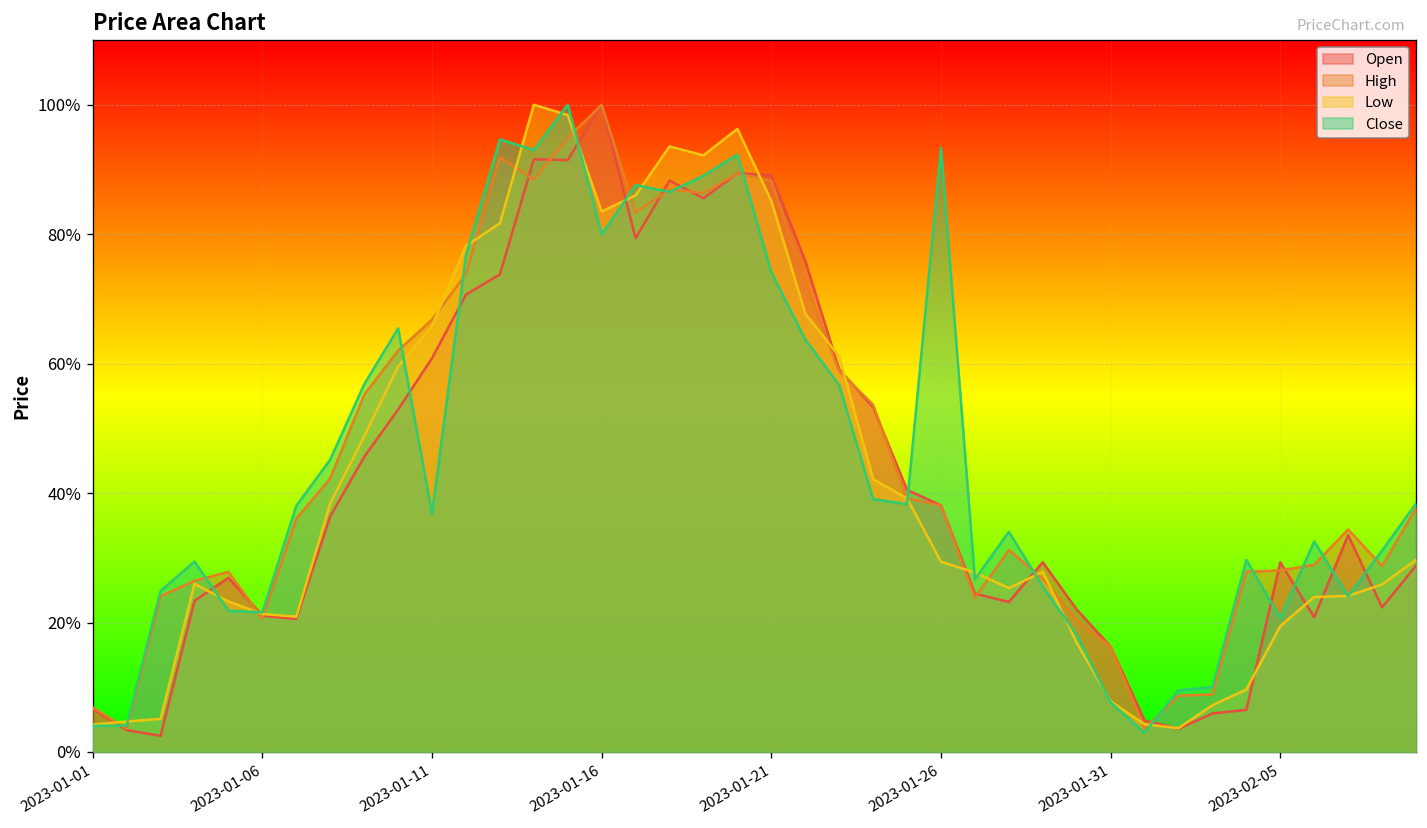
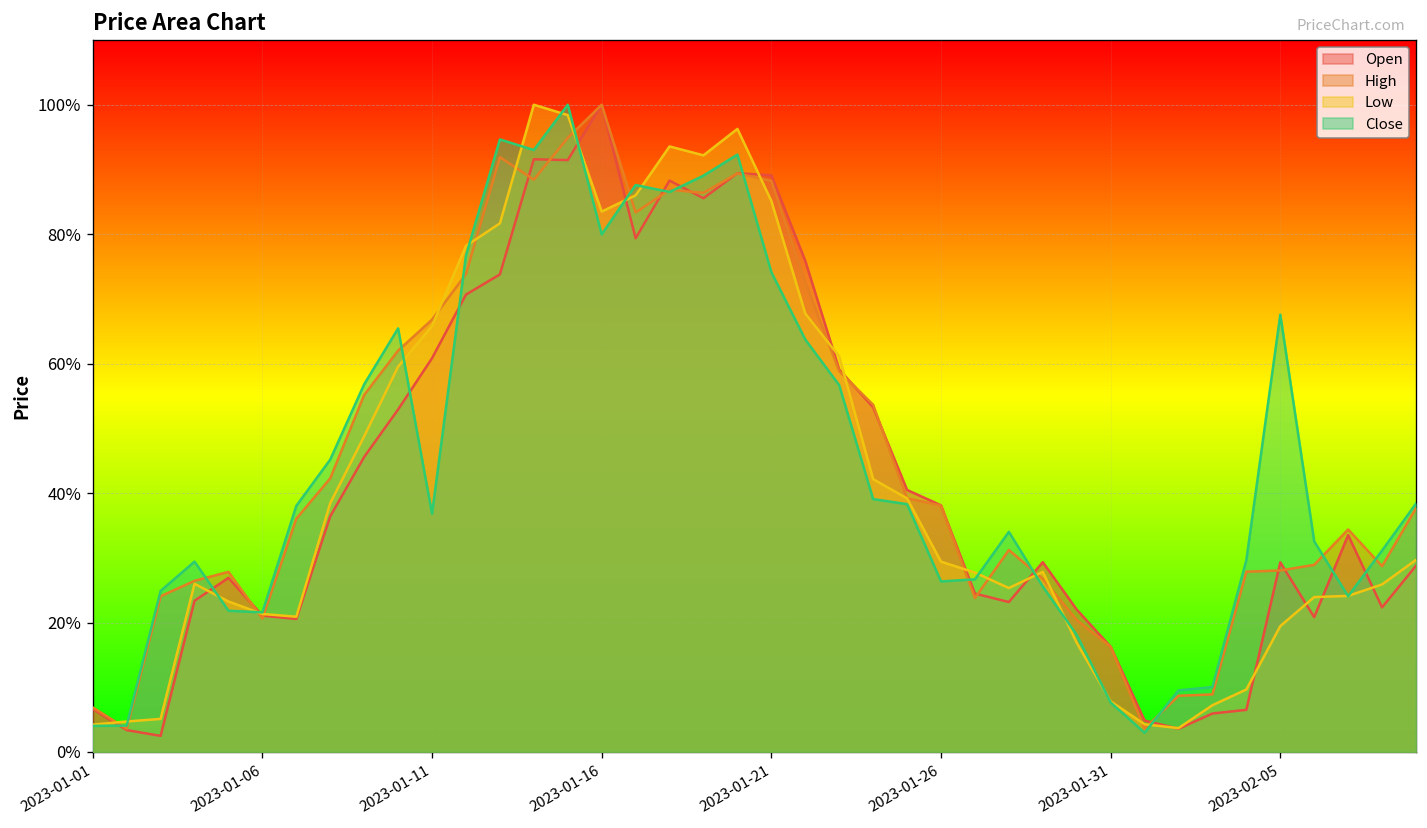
  {
    "Close": {
      "2023-01-11": "37%",
      "2023-01-16": "80%",
      "2023-01-21": "74%",
-     "2023-01-26": "93%",
-     "2023-02-05": "21%"
+     "2023-01-26": "26%",
+     "2023-02-05": "68%"
    }
  }
